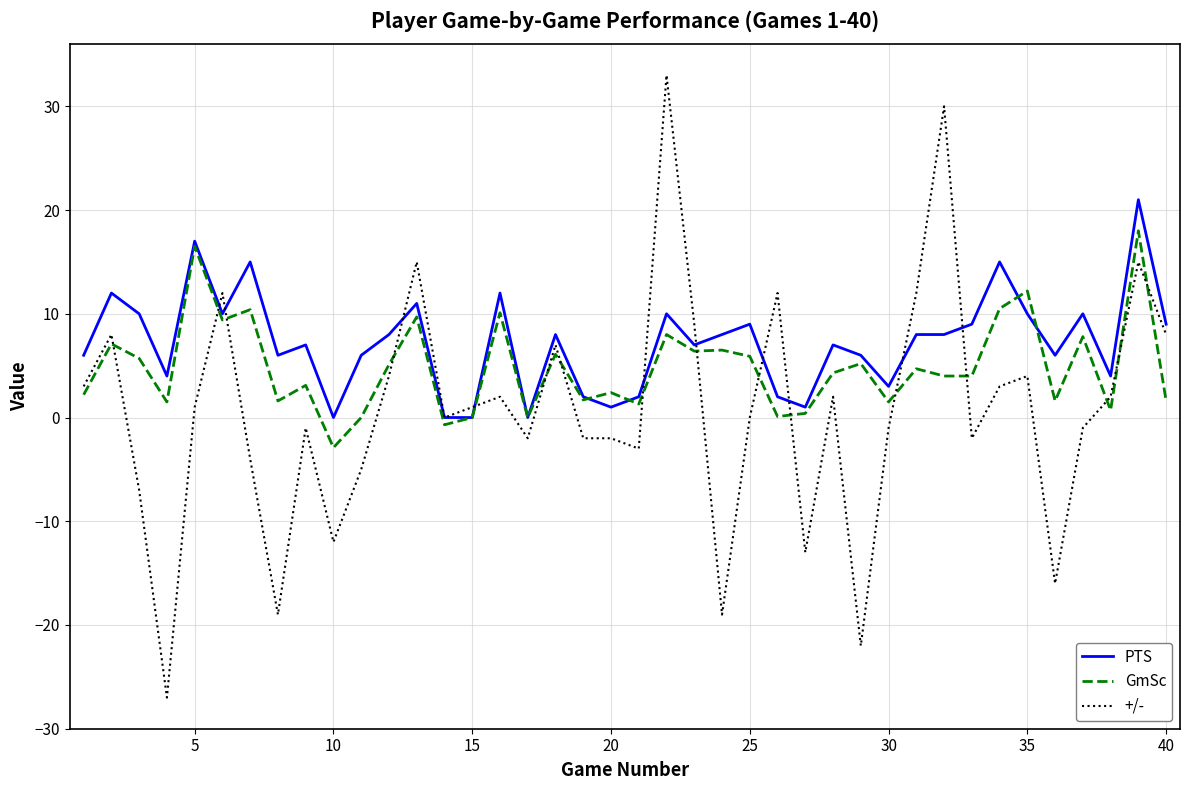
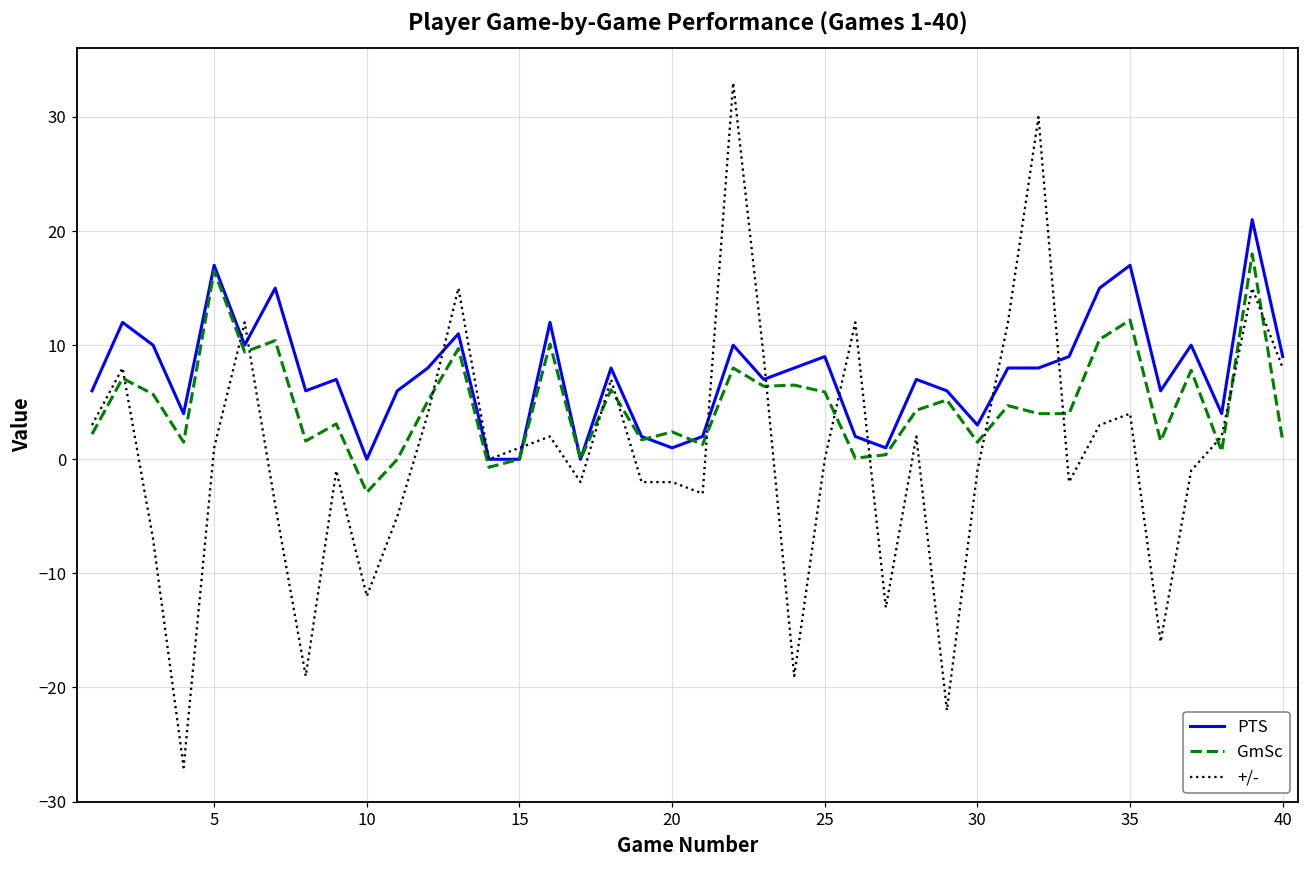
  {
    "PTS": {
      "5": 17,
      "10": 0,
      "20": 1,
      "25": 9,
      "30": 3,
-     "35": 10,
+     "35": 17,
      "40": 9
    },
    "GmSc": {
      "5": 16.5,
      "10": -3,
      "20": 2.4,
      "25": 6,
      "30": 1.5,
      "35": 12,
      "40": 1.6
    },
    "+/-": {
      "5": 1,
      "10": -12,
      "15": 1,
      "20": -2,
      "25": 0,
      "30": -1,
      "35": 4,
      "40": 8
    }
  }
